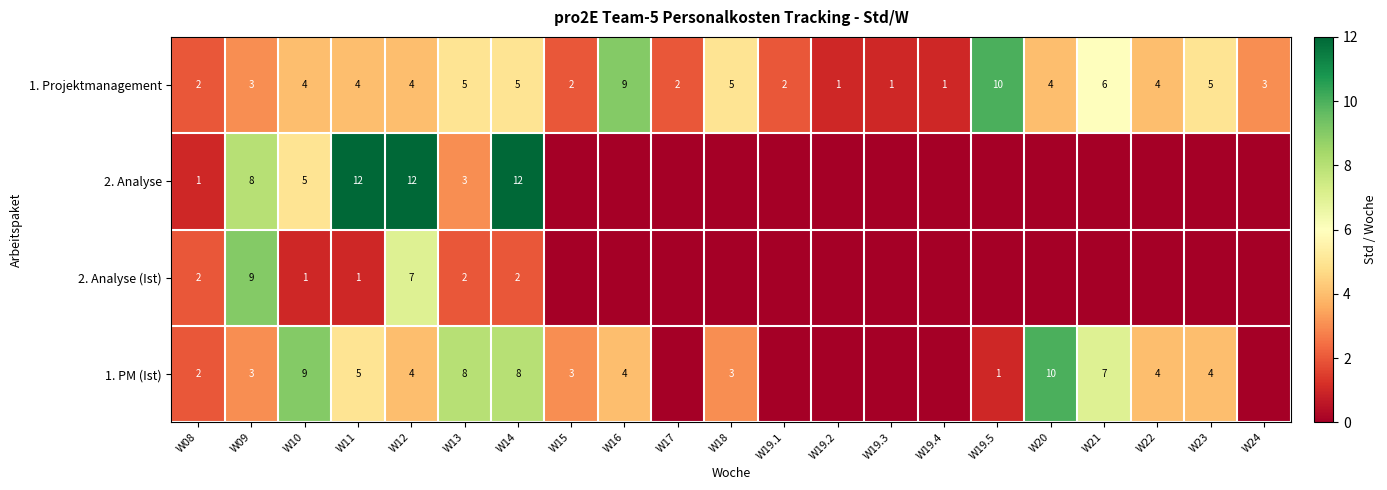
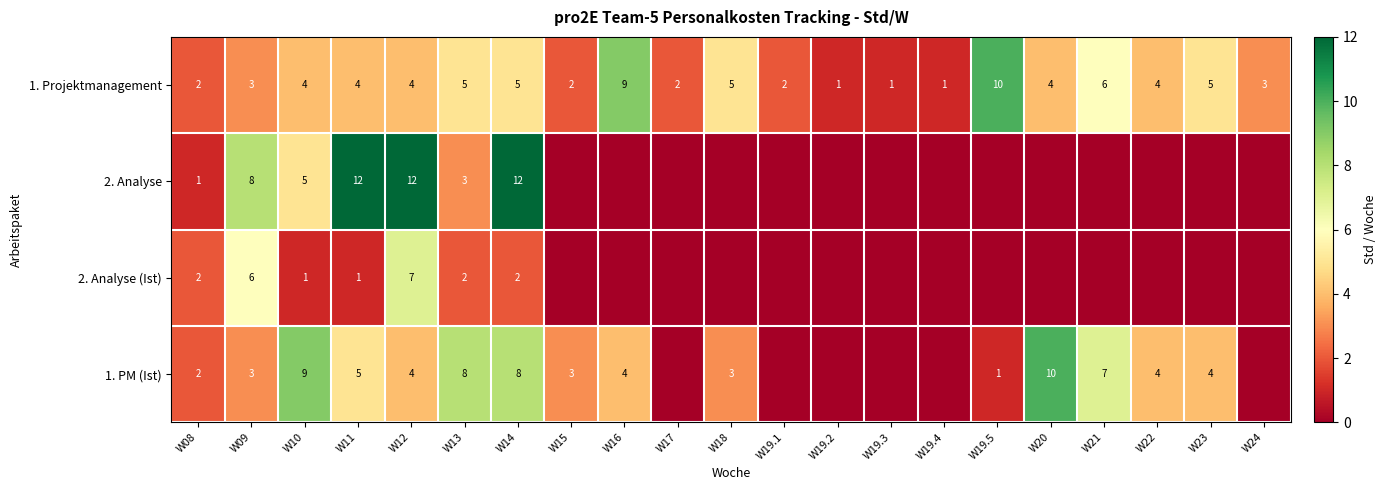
  {
    "1. Projektmanagement": {
      "W08": 2,
      "W09": 3,
      "W10": 4,
      "W11": 4,
      "W12": 4,
      "W13": 5,
      "W14": 5,
      "W15": 2,
      "W16": 9,
      "W17": 2,
      "W18": 5,
      "W19.1": 2,
      "W19.2": 1,
      "W19.3": 1,
      "W19.4": 1,
      "W19.5": 10,
      "W20": 4,
      "W21": 6,
      "W22": 4,
      "W23": 5,
      "W24": 3
    },
    "2. Analyse": {
      "W08": 1,
      "W09": 8,
      "W10": 5,
      "W11": 12,
      "W12": 12,
      "W13": 3,
      "W14": 12
    },
    "2. Analyse (Ist)": {
      "W08": 2,
-     "W09": 9,
+     "W09": 6,
      "W10": 1,
      "W11": 1,
      "W12": 7,
      "W13": 2,
      "W14": 2
    },
    "1. PM (Ist)": {
      "W08": 2,
      "W09": 3,
      "W10": 9,
      "W11": 5,
      "W12": 4,
      "W13": 8,
      "W14": 8,
      "W15": 3,
      "W16": 4,
      "W18": 3,
      "W19.5": 1,
      "W20": 10,
      "W21": 7,
      "W22": 4,
      "W23": 4
    }
  }
